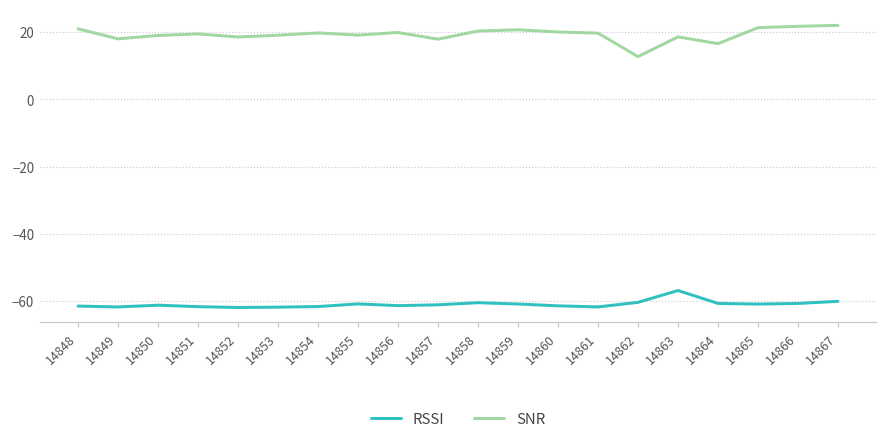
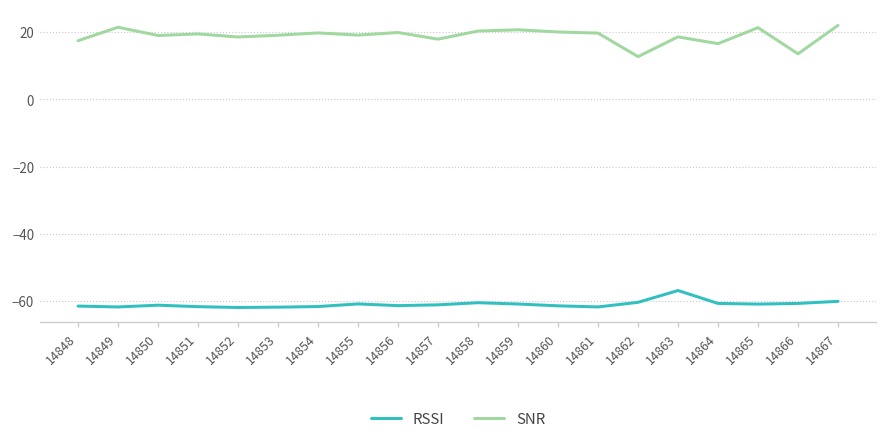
  {
    "RSSI": {
      "14848": -61,
      "14849": -62,
      "14850": -61,
      "14851": -62,
      "14852": -62,
      "14853": -62,
      "14854": -62,
      "14855": -61,
      "14856": -61,
      "14857": -61,
      "14858": -60,
      "14859": -61,
      "14860": -61,
      "14861": -62,
      "14862": -60,
      "14863": -57,
      "14864": -61,
      "14865": -61,
      "14866": -61,
      "14867": -60
    },
    "SNR": {
-     "14848": 21,
-     "14849": 18,
+     "14848": 17,
+     "14849": 21,
      "14850": 19,
      "14851": 19,
      "14852": 19,
      "14853": 19,
      "14854": 20,
      "14855": 19,
      "14856": 20,
      "14857": 18,
      "14858": 20,
      "14859": 21,
      "14860": 20,
      "14861": 20,
      "14862": 13,
      "14863": 19,
      "14864": 17,
      "14865": 21,
-     "14866": 22,
+     "14866": 14,
      "14867": 22
    }
  }
